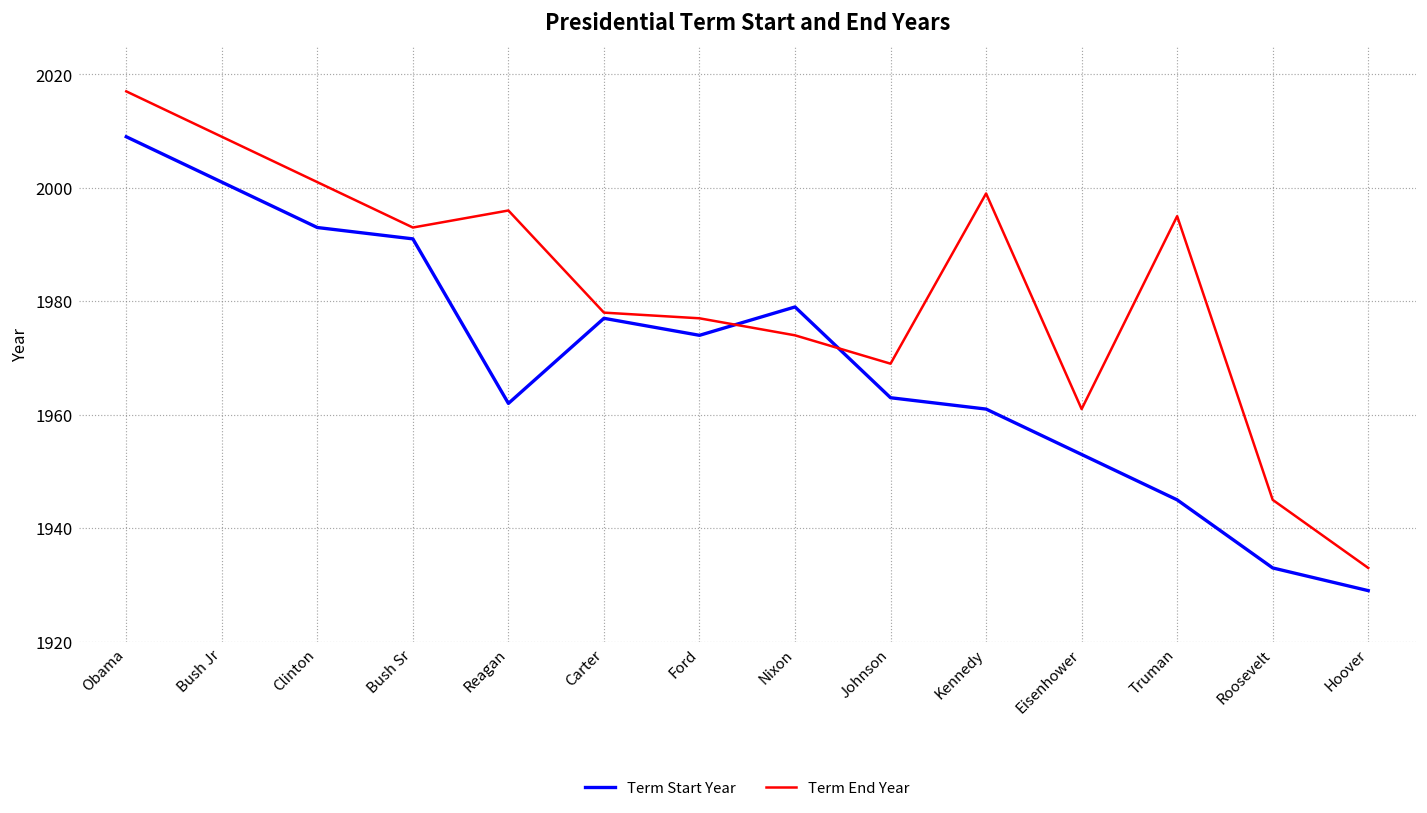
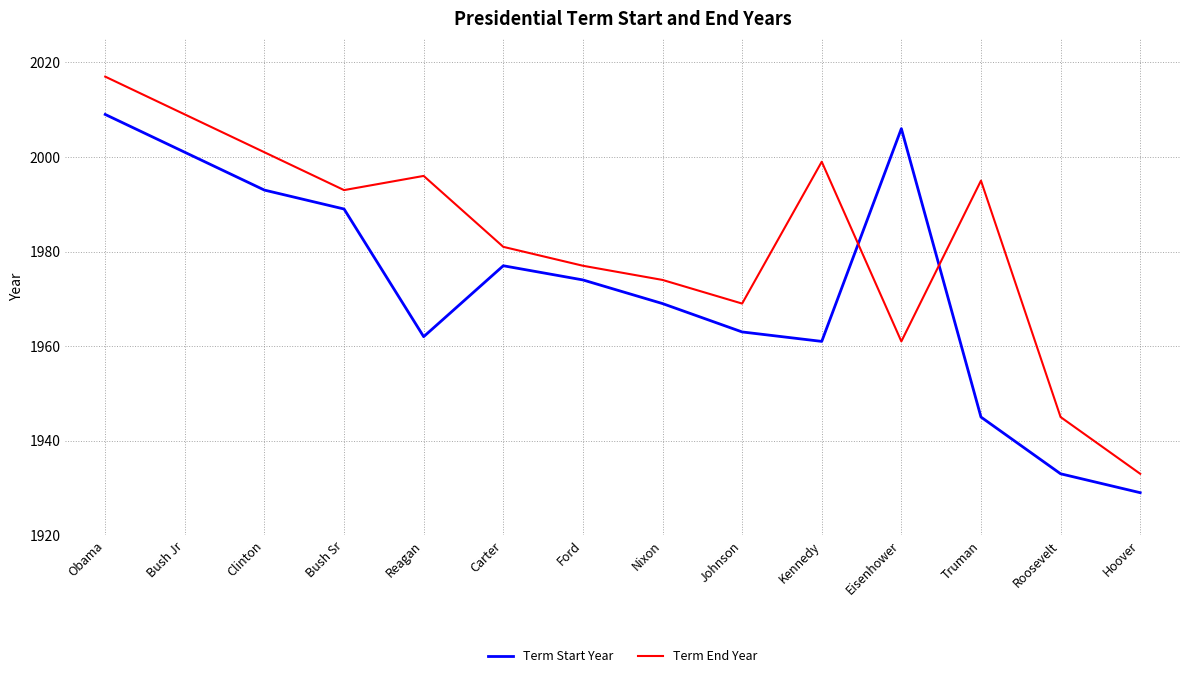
  {
    "Term Start Year": {
      "Obama": 2009,
      "Bush Jr": 2001,
      "Clinton": 1993,
-     "Bush Sr": 1991,
+     "Bush Sr": 1989,
      "Reagan": 1962,
      "Carter": 1977,
      "Ford": 1974,
-     "Nixon": 1979,
+     "Nixon": 1969,
      "Johnson": 1963,
      "Kennedy": 1961,
-     "Eisenhower": 1953,
+     "Eisenhower": 2006,
      "Truman": 1945,
      "Roosevelt": 1933,
      "Hoover": 1929
    },
    "Term End Year": {
      "Obama": 2017,
      "Bush Jr": 2009,
      "Clinton": 2001,
      "Bush Sr": 1993,
      "Reagan": 1996,
-     "Carter": 1978,
+     "Carter": 1981,
      "Ford": 1977,
      "Nixon": 1974,
      "Johnson": 1969,
      "Kennedy": 1999,
      "Eisenhower": 1961,
      "Truman": 1995,
      "Roosevelt": 1945,
      "Hoover": 1933
    }
  }
